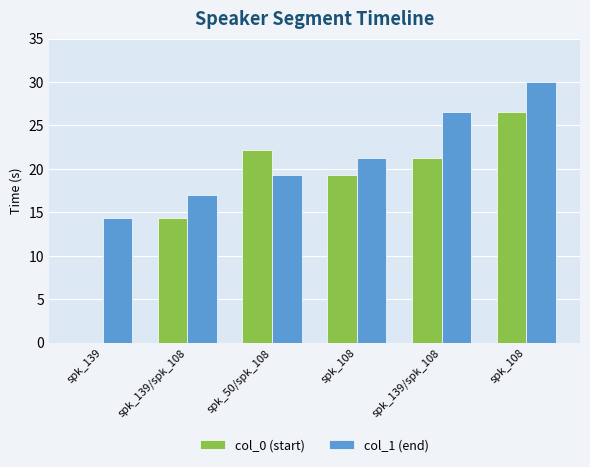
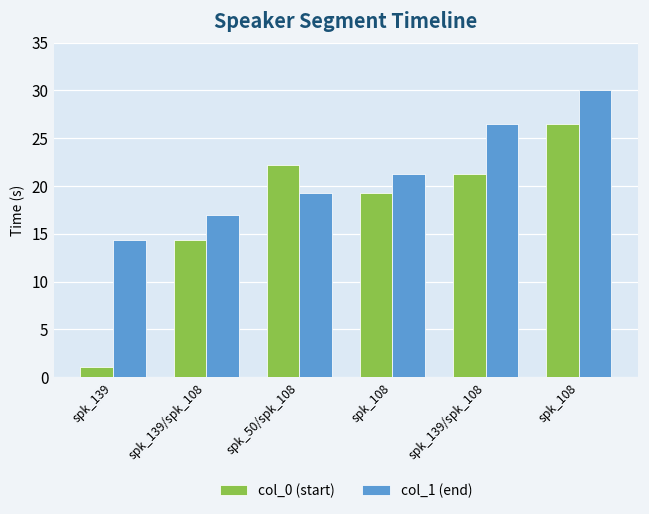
  {
    "col_0 (start)": {
-     "spk_139": 0,
+     "spk_139": 1,
      "spk_50/spk_108": 22
    },
    "col_1 (end)": {
      "spk_139": 14,
      "spk_50/spk_108": 19
    }
  }
